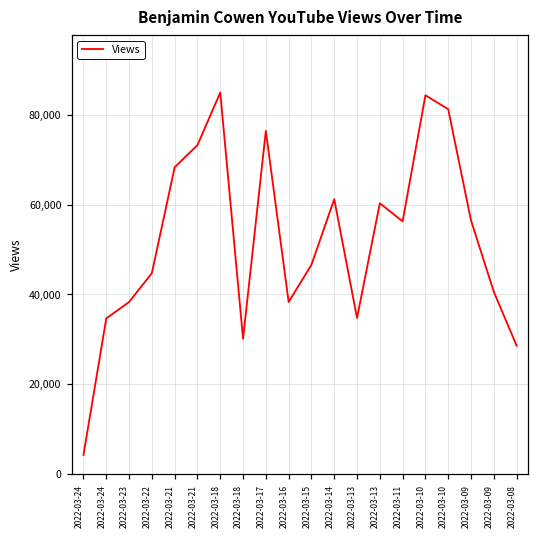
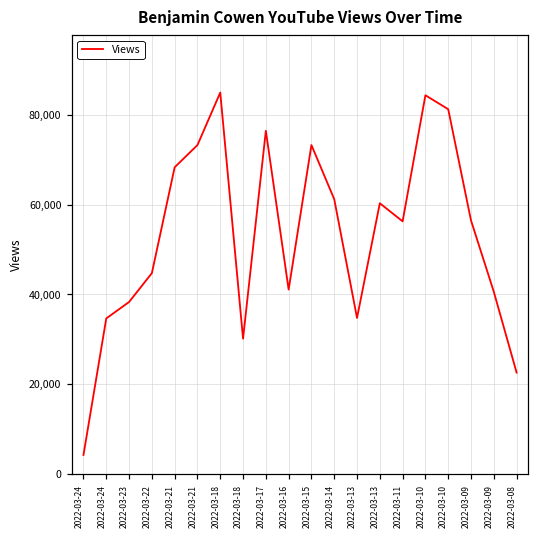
  {
    "2022-03-23": "38,000",
    "2022-03-22": "45,000",
    "2022-03-17": "76,000",
-   "2022-03-16": "38,000",
-   "2022-03-15": "47,000",
+   "2022-03-16": "41,000",
+   "2022-03-15": "73,000",
    "2022-03-14": "61,000",
    "2022-03-11": "56,000",
-   "2022-03-08": "29,000"
+   "2022-03-08": "23,000"
  }
